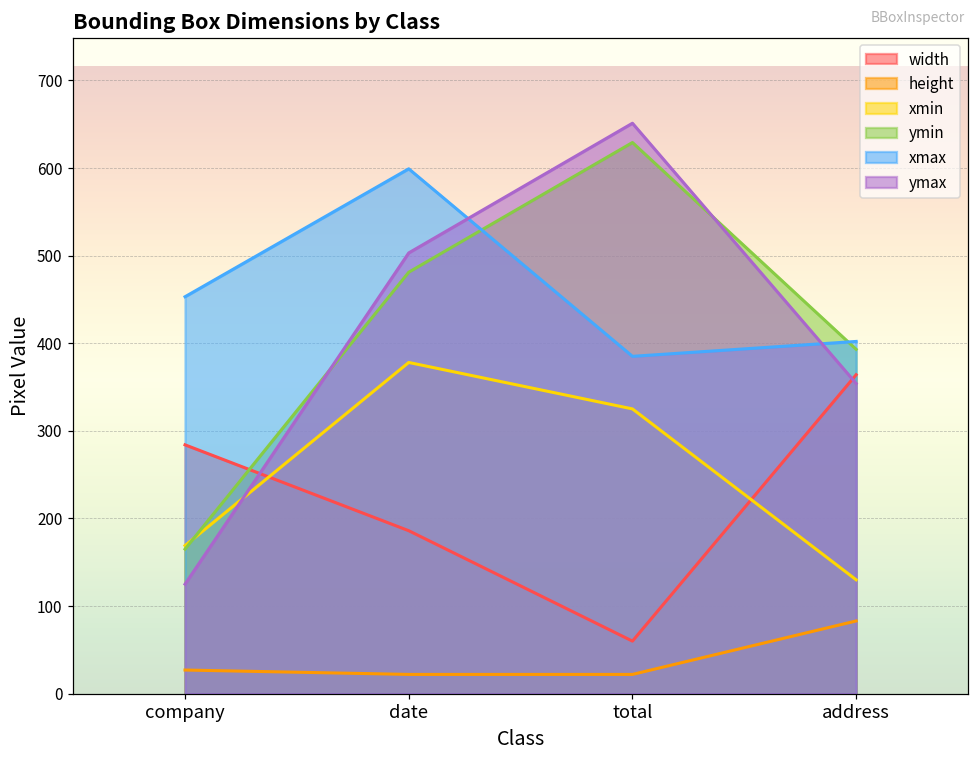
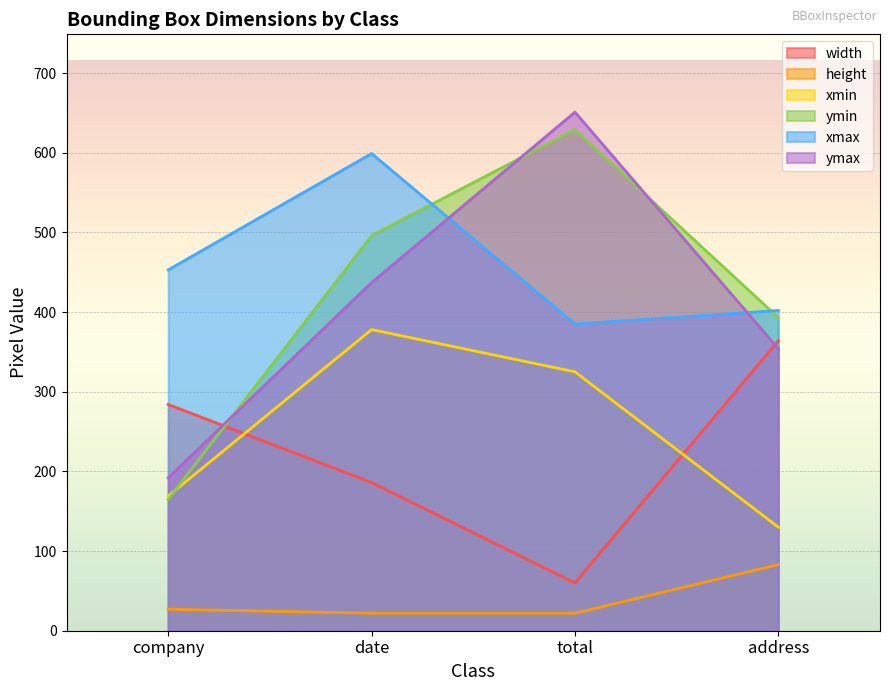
  {
    "width": {
      "company": 280,
      "date": 190,
      "total": 60,
      "address": 360
    },
    "ymin": {
      "company": 170,
-     "date": 480,
+     "date": 500,
      "total": 630,
      "address": 390
    },
    "xmax": {
      "company": 450,
      "date": 600,
      "total": 390,
      "address": 400
    },
    "ymax": {
-     "company": 130,
-     "date": 500,
+     "company": 190,
+     "date": 440,
      "total": 650,
      "address": 350
    }
  }
